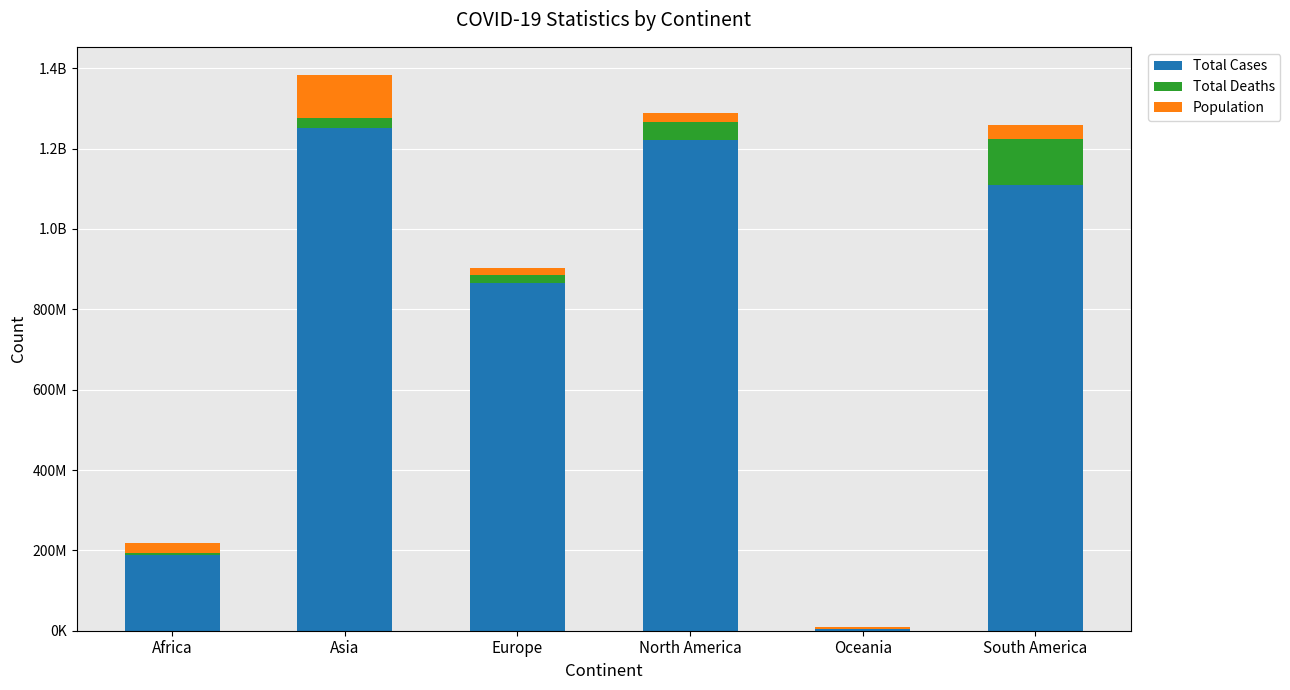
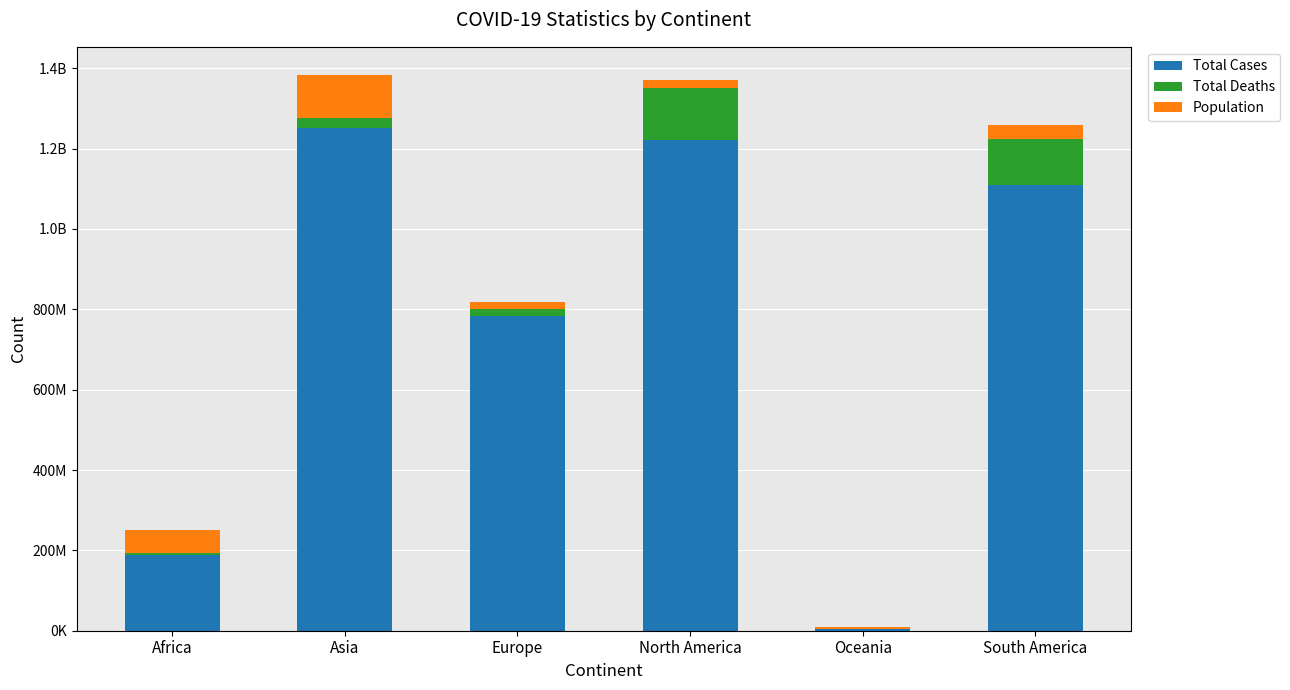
  {
    "Total Cases": {
      "Africa": 190000000,
      "Asia": 1250000000,
-     "Europe": 870000000,
+     "Europe": 780000000,
      "North America": 1220000000,
      "South America": 1110000000
    },
    "Total Deaths": {
      "Asia": 20000000,
      "Europe": 20000000,
-     "North America": 50000000,
+     "North America": 130000000,
      "South America": 110000000
    },
    "Population": {
-     "Africa": 30000000,
+     "Africa": 60000000,
      "Asia": 110000000,
      "Europe": 20000000,
      "North America": 20000000,
      "South America": 40000000
    }
  }
